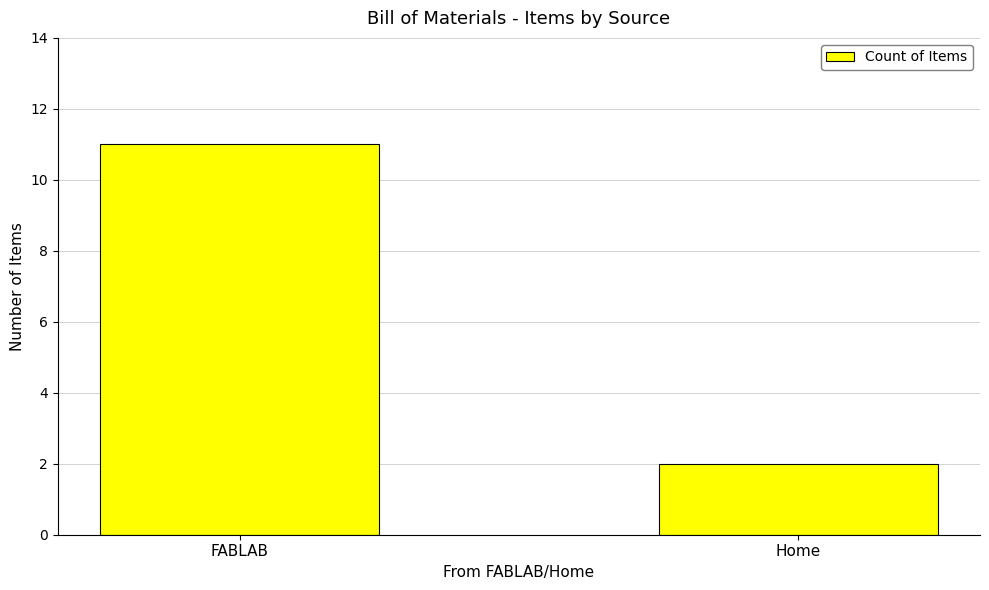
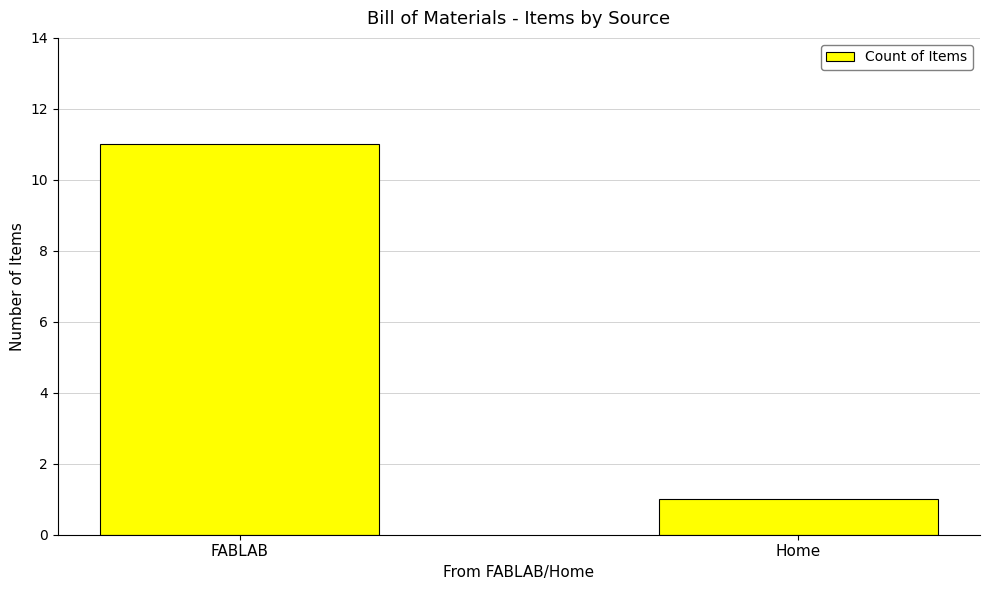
  {
    "FABLAB": 11,
-   "Home": 2
+   "Home": 1
  }
